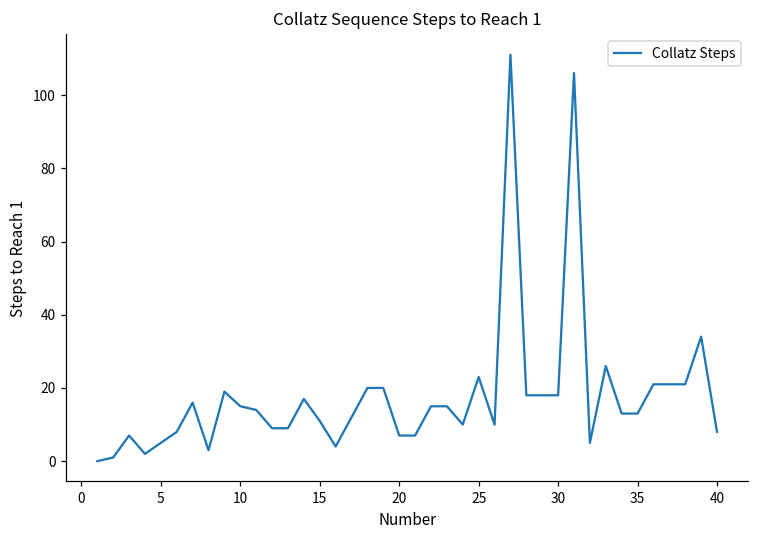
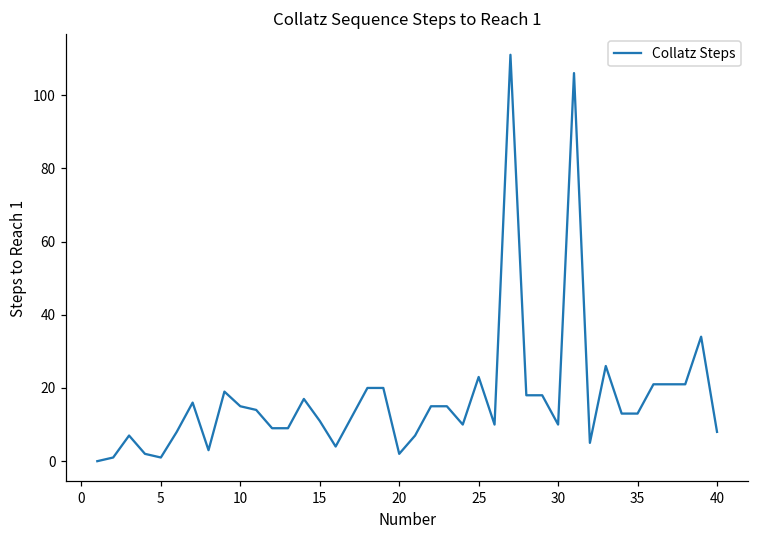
  {
-   "5": 5,
+   "5": 1,
    "10": 15,
    "15": 11,
-   "20": 7,
+   "20": 2,
    "25": 23,
-   "30": 18,
+   "30": 10,
    "35": 13,
    "40": 8
  }
